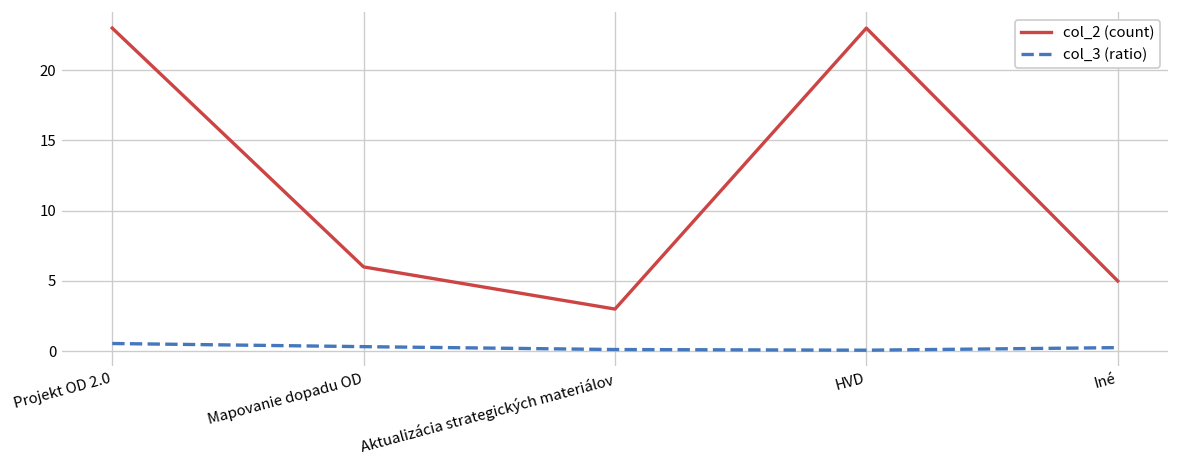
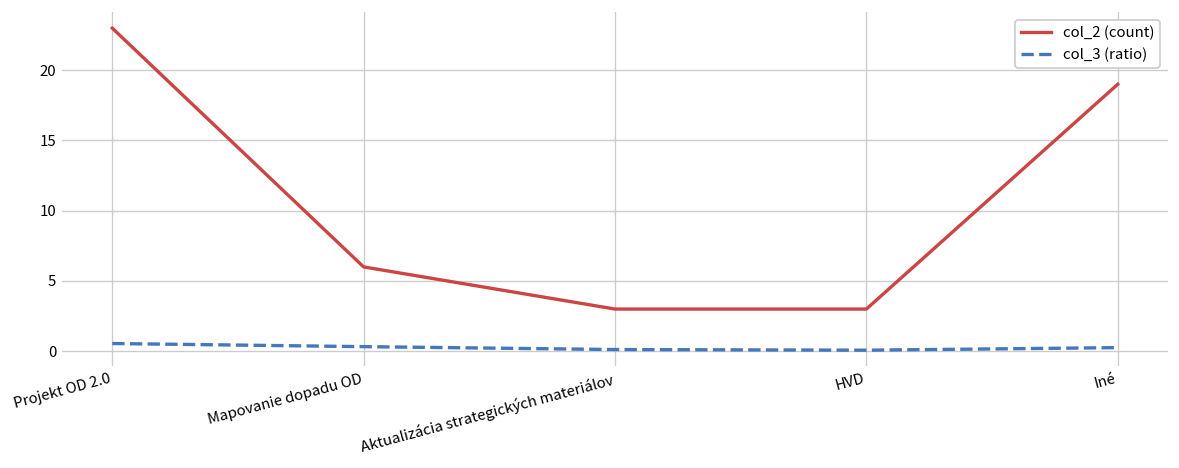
  {
    "col_2 (count)": {
      "Projekt OD 2.0": 23,
      "Mapovanie dopadu OD": 6,
      "Aktualizácia strategických materiálov": 3,
-     "HVD": 23,
-     "Iné": 5
+     "HVD": 3,
+     "Iné": 19
    },
    "col_3 (ratio)": {
      "Projekt OD 2.0": 0.5,
      "Mapovanie dopadu OD": 0.3,
      "Aktualizácia strategických materiálov": 0,
      "HVD": 0,
      "Iné": 0.3
    }
  }
